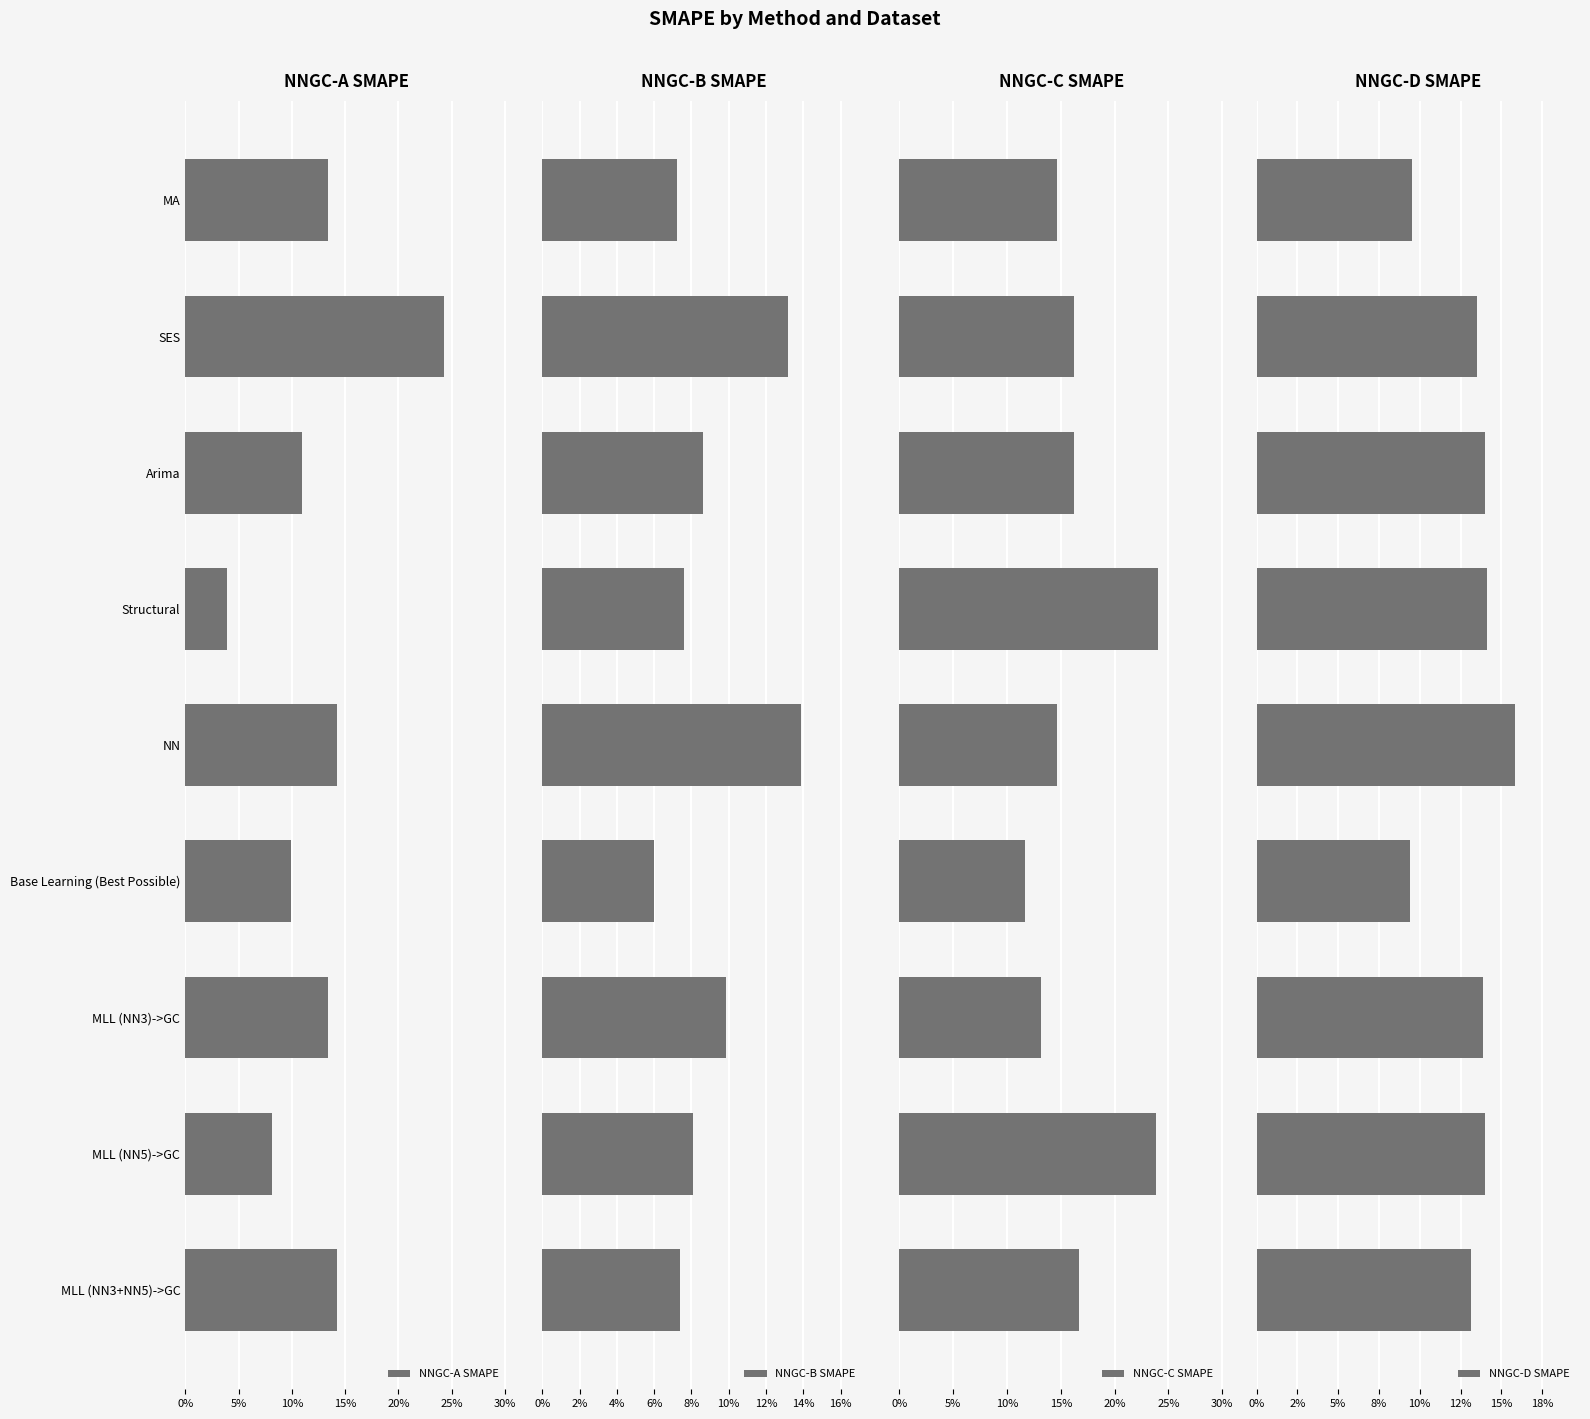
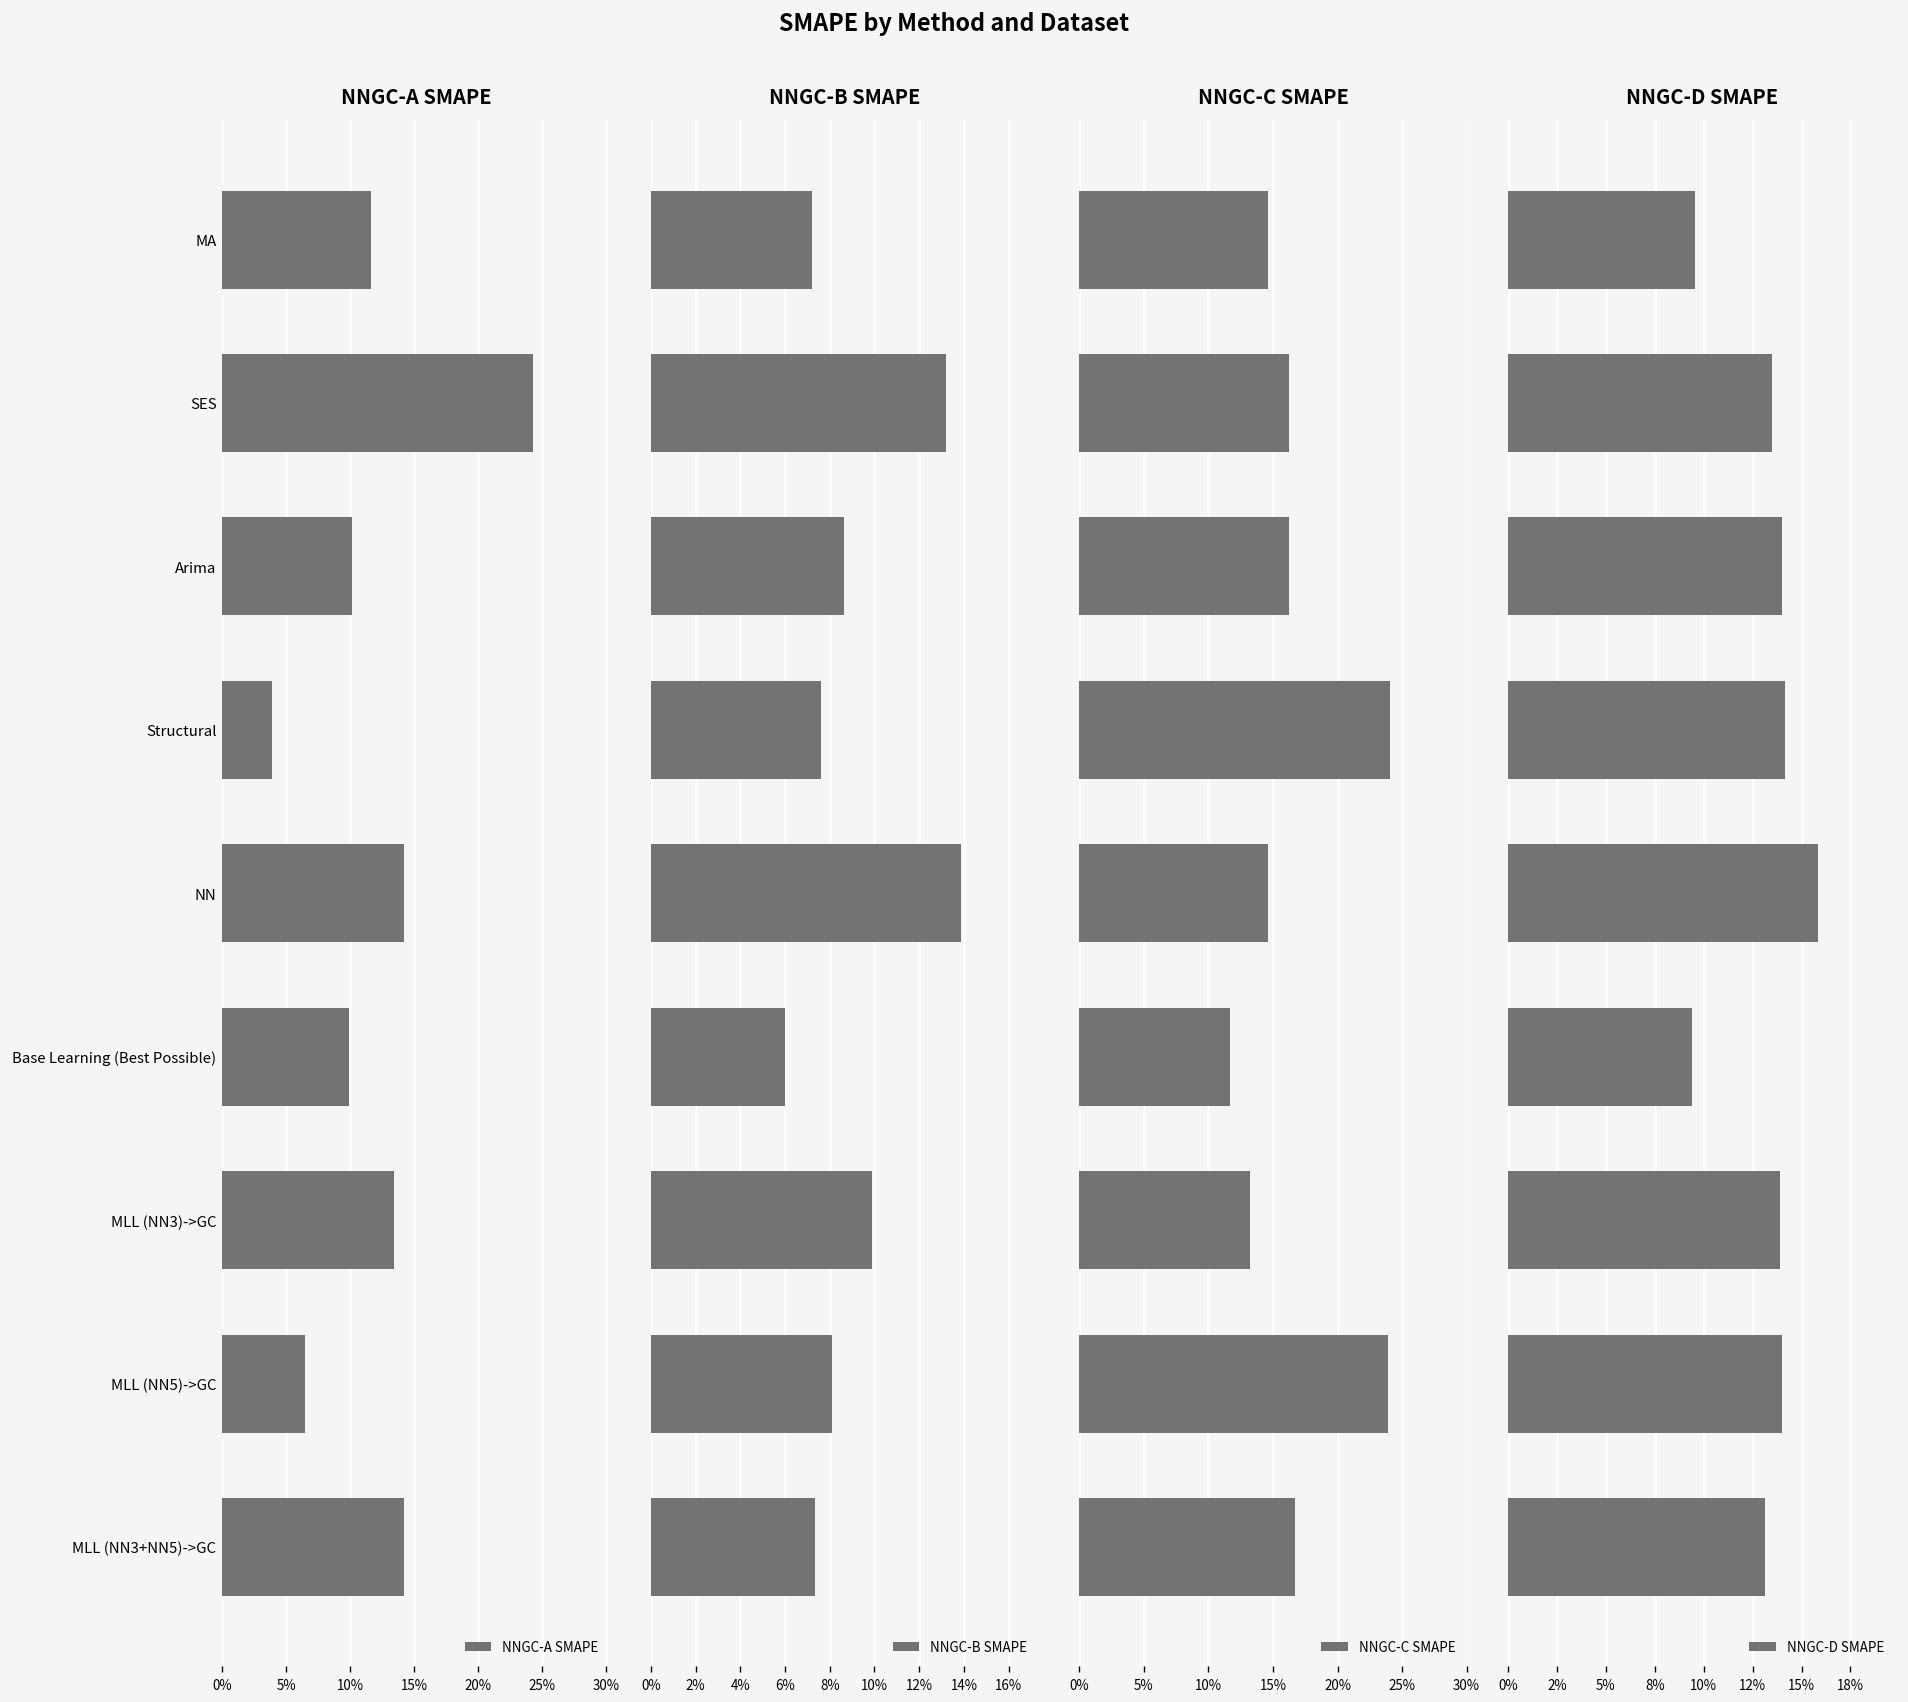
  {
    "NNGC-A SMAPE": {
-     "MA": "13.4%",
+     "MA": "11.6%",
      "SES": "24.3%",
-     "Arima": "11.0%",
+     "Arima": "10.1%",
      "Structural": "3.9%",
      "NN": "14.2%",
      "Base Learning (Best Possible)": "9.9%",
      "MLL (NN3)->GC": "13.4%",
-     "MLL (NN5)->GC": "8.1%",
+     "MLL (NN5)->GC": "6.5%",
      "MLL (NN3+NN5)->GC": "14.2%"
    }
  }
